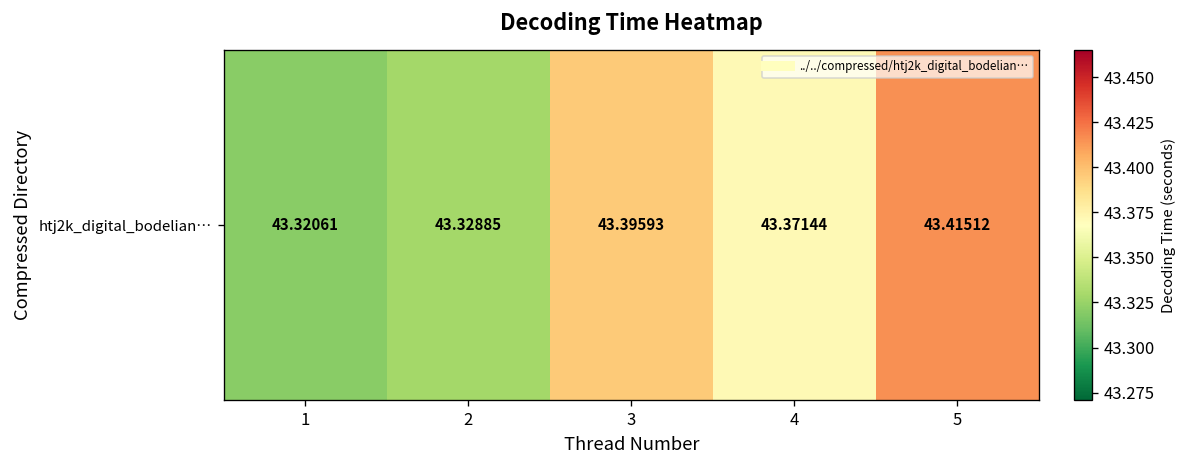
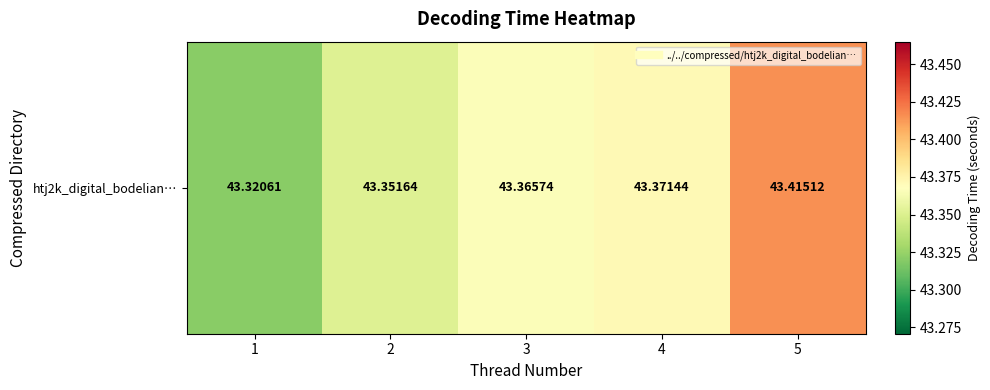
  {
    "htj2k_digital_bodelian…": {
      "1": 43.32061,
-     "2": 43.32885,
-     "3": 43.39593,
+     "2": 43.35164,
+     "3": 43.36574,
      "4": 43.37144,
      "5": 43.41512
    }
  }
